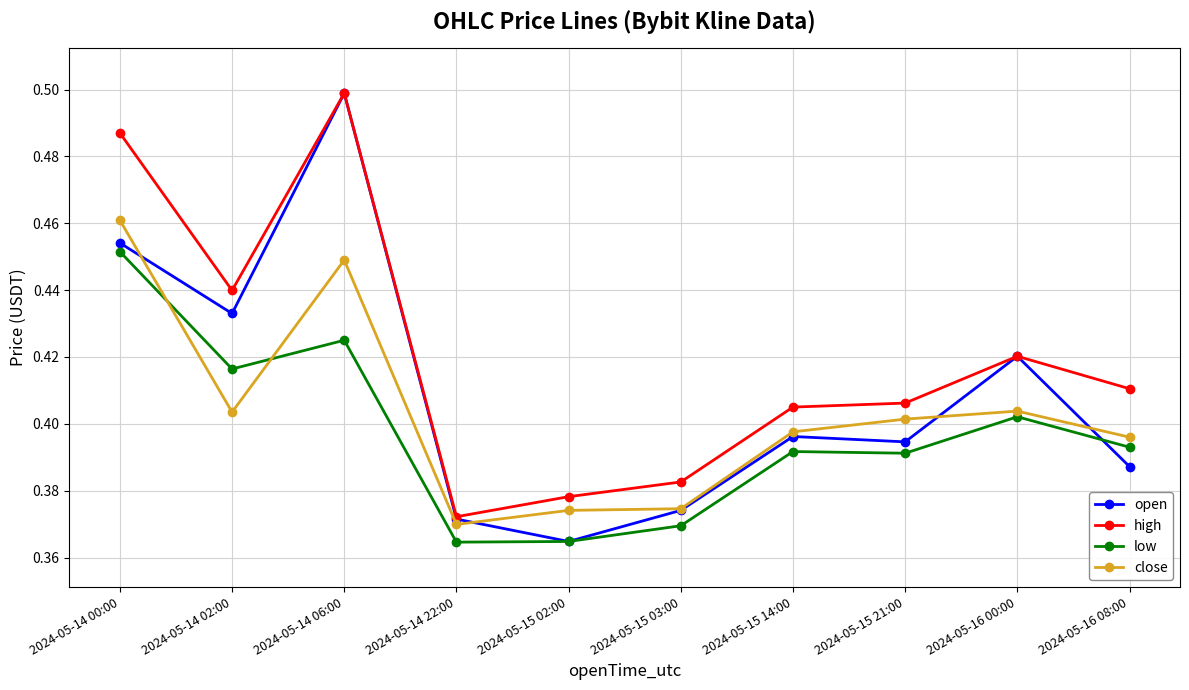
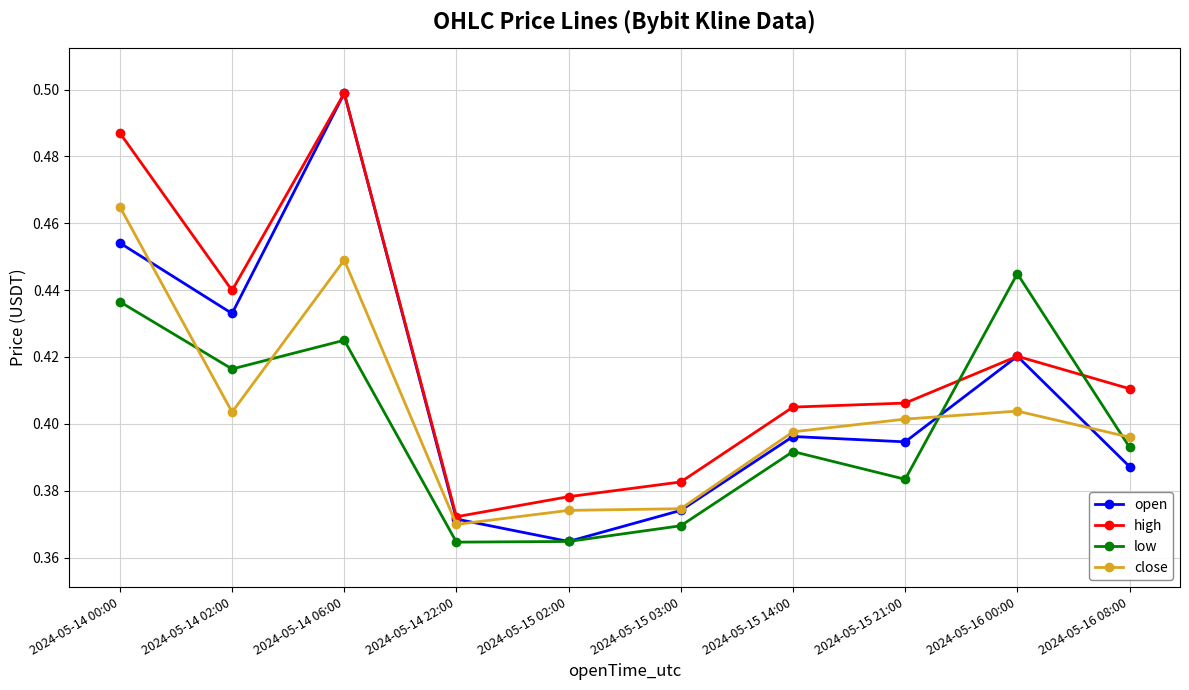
  {
    "open": {
      "2024-05-14 00:00": 0.454,
      "2024-05-14 02:00": 0.433,
      "2024-05-15 14:00": 0.396,
      "2024-05-15 21:00": 0.395,
      "2024-05-16 08:00": 0.387
    },
    "high": {
      "2024-05-14 00:00": 0.487,
      "2024-05-14 02:00": 0.440,
      "2024-05-15 02:00": 0.378,
      "2024-05-15 03:00": 0.383,
      "2024-05-15 14:00": 0.405,
      "2024-05-15 21:00": 0.406,
      "2024-05-16 08:00": 0.411
    },
    "low": {
-     "2024-05-14 00:00": 0.452,
+     "2024-05-14 00:00": 0.437,
      "2024-05-14 02:00": 0.416,
      "2024-05-14 06:00": 0.425,
      "2024-05-14 22:00": 0.365,
      "2024-05-15 03:00": 0.370,
      "2024-05-15 14:00": 0.392,
-     "2024-05-15 21:00": 0.391,
-     "2024-05-16 00:00": 0.402,
+     "2024-05-15 21:00": 0.383,
+     "2024-05-16 00:00": 0.445,
      "2024-05-16 08:00": 0.393
    },
    "close": {
-     "2024-05-14 00:00": 0.461,
+     "2024-05-14 00:00": 0.465,
      "2024-05-14 02:00": 0.404,
      "2024-05-14 06:00": 0.449,
      "2024-05-14 22:00": 0.370,
      "2024-05-15 02:00": 0.374,
      "2024-05-15 14:00": 0.398,
      "2024-05-15 21:00": 0.401,
      "2024-05-16 00:00": 0.404,
      "2024-05-16 08:00": 0.396
    }
  }
